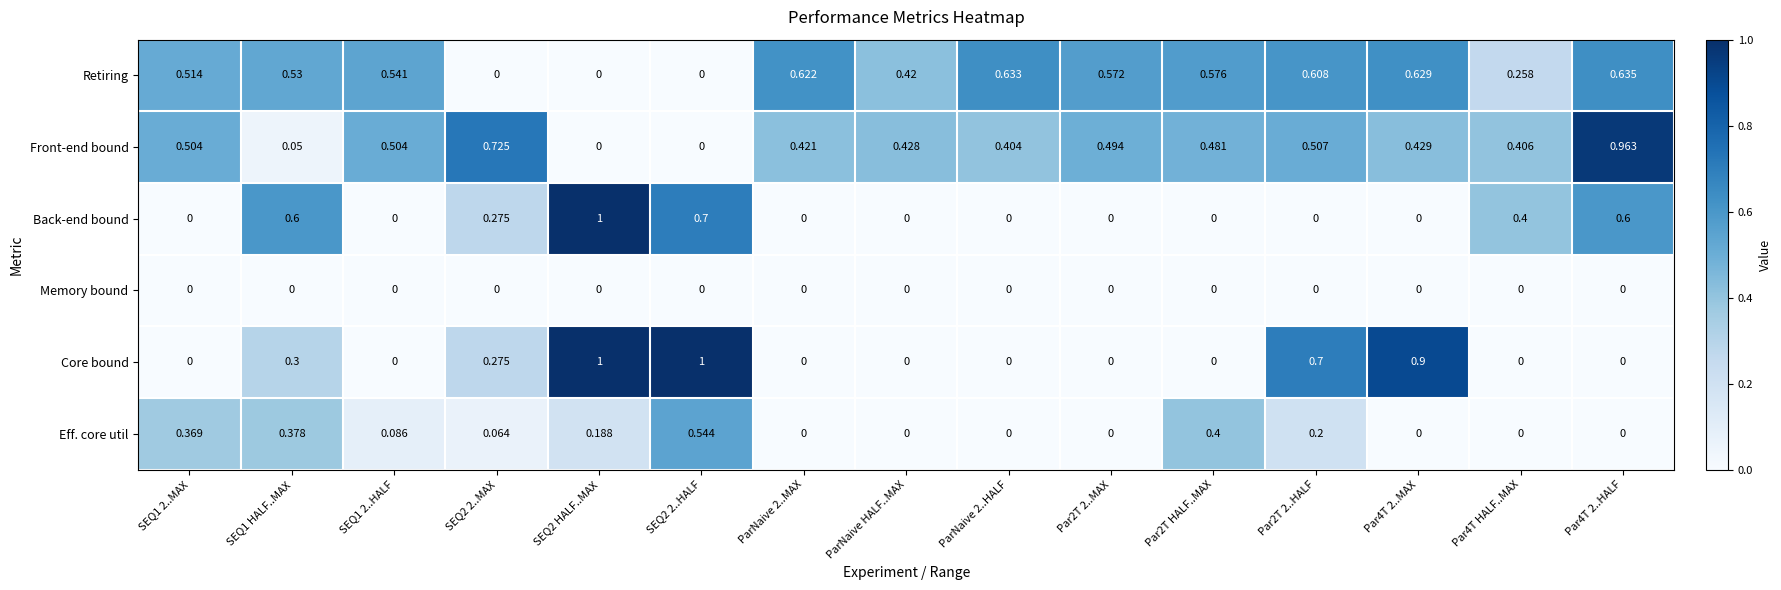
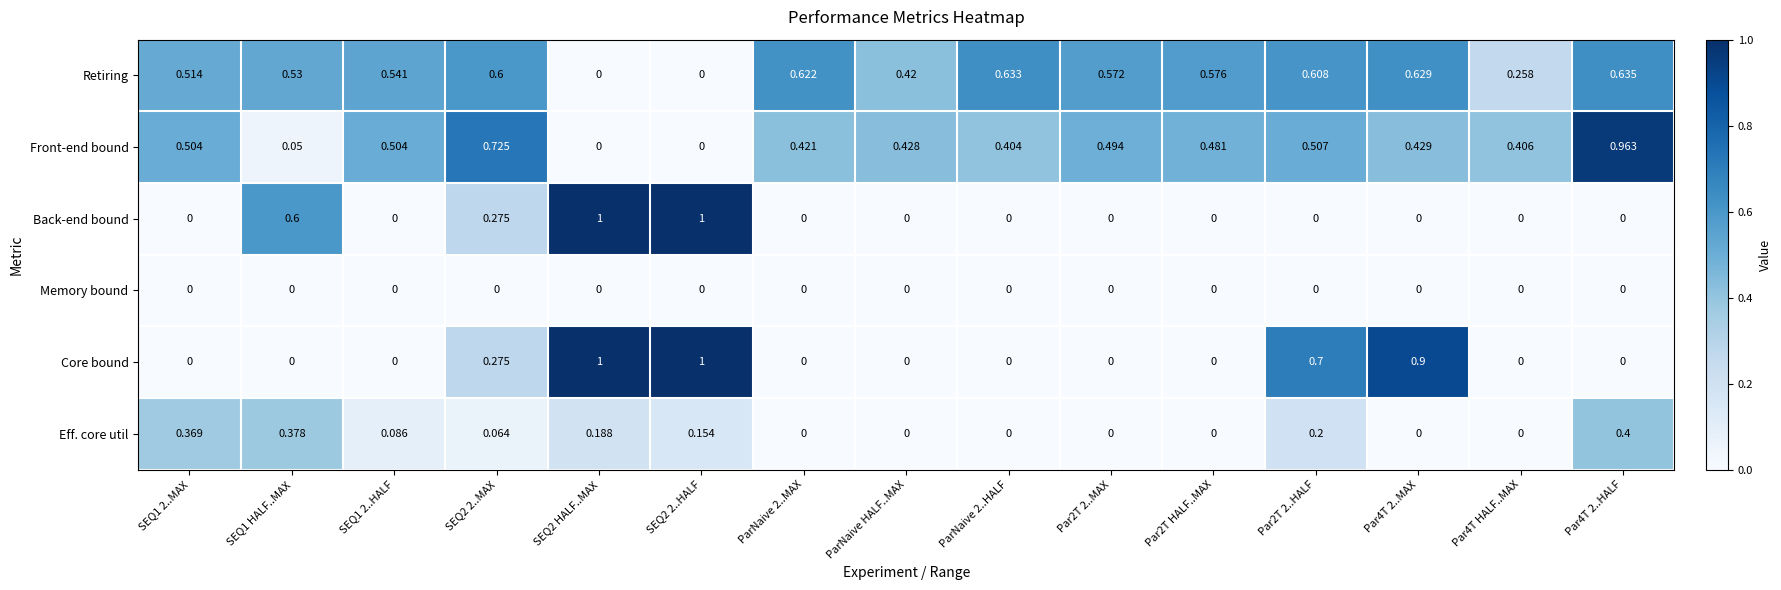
  {
    "Retiring": {
      "SEQ1 2..MAX": 0.514,
      "SEQ1 HALF..MAX": 0.53,
      "SEQ1 2..HALF": 0.541,
-     "SEQ2 2..MAX": 0,
+     "SEQ2 2..MAX": 0.6,
      "SEQ2 HALF..MAX": 0,
      "SEQ2 2..HALF": 0,
      "ParNaive 2..MAX": 0.622,
      "ParNaive HALF..MAX": 0.42,
      "ParNaive 2..HALF": 0.633,
      "Par2T 2..MAX": 0.572,
      "Par2T HALF..MAX": 0.576,
      "Par2T 2..HALF": 0.608,
      "Par4T 2..MAX": 0.629,
      "Par4T HALF..MAX": 0.258,
      "Par4T 2..HALF": 0.635
    },
    "Front-end bound": {
      "SEQ1 2..MAX": 0.504,
      "SEQ1 HALF..MAX": 0.05,
      "SEQ1 2..HALF": 0.504,
      "SEQ2 2..MAX": 0.725,
      "SEQ2 HALF..MAX": 0,
      "SEQ2 2..HALF": 0,
      "ParNaive 2..MAX": 0.421,
      "ParNaive HALF..MAX": 0.428,
      "ParNaive 2..HALF": 0.404,
      "Par2T 2..MAX": 0.494,
      "Par2T HALF..MAX": 0.481,
      "Par2T 2..HALF": 0.507,
      "Par4T 2..MAX": 0.429,
      "Par4T HALF..MAX": 0.406,
      "Par4T 2..HALF": 0.963
    },
    "Back-end bound": {
      "SEQ1 2..MAX": 0,
      "SEQ1 HALF..MAX": 0.6,
      "SEQ1 2..HALF": 0,
      "SEQ2 2..MAX": 0.275,
      "SEQ2 HALF..MAX": 1,
-     "SEQ2 2..HALF": 0.7,
+     "SEQ2 2..HALF": 1,
      "ParNaive 2..MAX": 0,
      "ParNaive HALF..MAX": 0,
      "ParNaive 2..HALF": 0,
      "Par2T 2..MAX": 0,
      "Par2T HALF..MAX": 0,
      "Par2T 2..HALF": 0,
      "Par4T 2..MAX": 0,
-     "Par4T HALF..MAX": 0.4,
-     "Par4T 2..HALF": 0.6
+     "Par4T HALF..MAX": 0,
+     "Par4T 2..HALF": 0
    },
    "Memory bound": {
      "SEQ1 2..MAX": 0,
      "SEQ1 HALF..MAX": 0,
      "SEQ1 2..HALF": 0,
      "SEQ2 2..MAX": 0,
      "SEQ2 HALF..MAX": 0,
      "SEQ2 2..HALF": 0,
      "ParNaive 2..MAX": 0,
      "ParNaive HALF..MAX": 0,
      "ParNaive 2..HALF": 0,
      "Par2T 2..MAX": 0,
      "Par2T HALF..MAX": 0,
      "Par2T 2..HALF": 0,
      "Par4T 2..MAX": 0,
      "Par4T HALF..MAX": 0,
      "Par4T 2..HALF": 0
    },
    "Core bound": {
      "SEQ1 2..MAX": 0,
-     "SEQ1 HALF..MAX": 0.3,
+     "SEQ1 HALF..MAX": 0,
      "SEQ1 2..HALF": 0,
      "SEQ2 2..MAX": 0.275,
      "SEQ2 HALF..MAX": 1,
      "SEQ2 2..HALF": 1,
      "ParNaive 2..MAX": 0,
      "ParNaive HALF..MAX": 0,
      "ParNaive 2..HALF": 0,
      "Par2T 2..MAX": 0,
      "Par2T HALF..MAX": 0,
      "Par2T 2..HALF": 0.7,
      "Par4T 2..MAX": 0.9,
      "Par4T HALF..MAX": 0,
      "Par4T 2..HALF": 0
    },
    "Eff. core util": {
      "SEQ1 2..MAX": 0.369,
      "SEQ1 HALF..MAX": 0.378,
      "SEQ1 2..HALF": 0.086,
      "SEQ2 2..MAX": 0.064,
      "SEQ2 HALF..MAX": 0.188,
-     "SEQ2 2..HALF": 0.544,
+     "SEQ2 2..HALF": 0.154,
      "ParNaive 2..MAX": 0,
      "ParNaive HALF..MAX": 0,
      "ParNaive 2..HALF": 0,
      "Par2T 2..MAX": 0,
-     "Par2T HALF..MAX": 0.4,
+     "Par2T HALF..MAX": 0,
      "Par2T 2..HALF": 0.2,
      "Par4T 2..MAX": 0,
      "Par4T HALF..MAX": 0,
-     "Par4T 2..HALF": 0
+     "Par4T 2..HALF": 0.4
    }
  }
